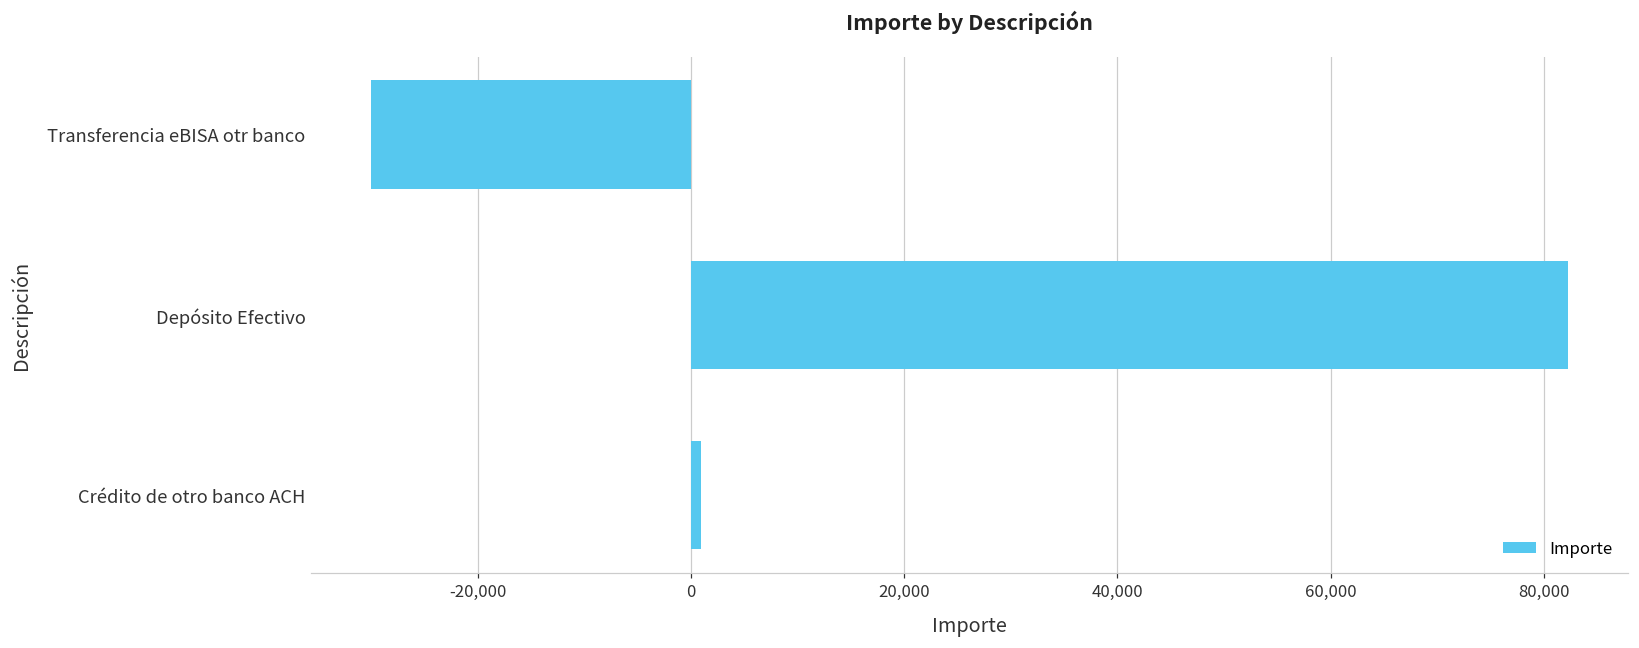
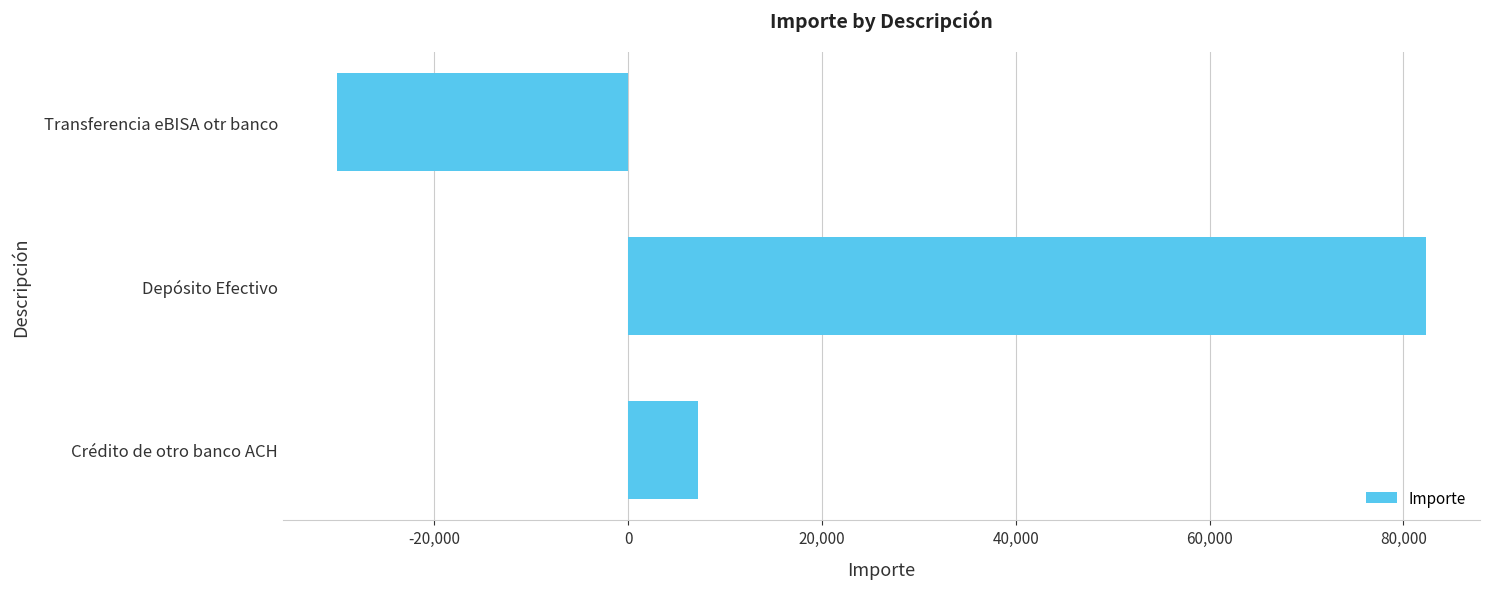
  {
    "Transferencia eBISA otr banco": "-30,000",
    "Depósito Efectivo": "82,000",
-   "Crédito de otro banco ACH": "1,000"
+   "Crédito de otro banco ACH": "7,000"
  }
